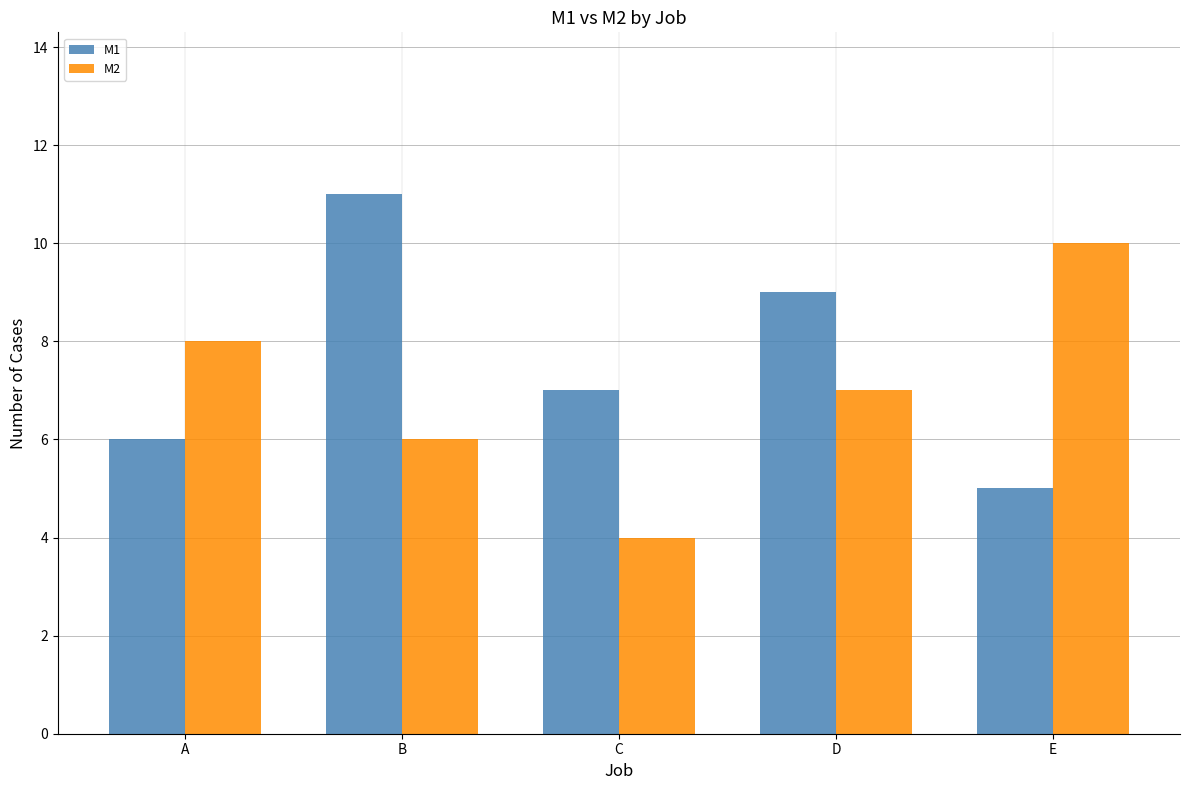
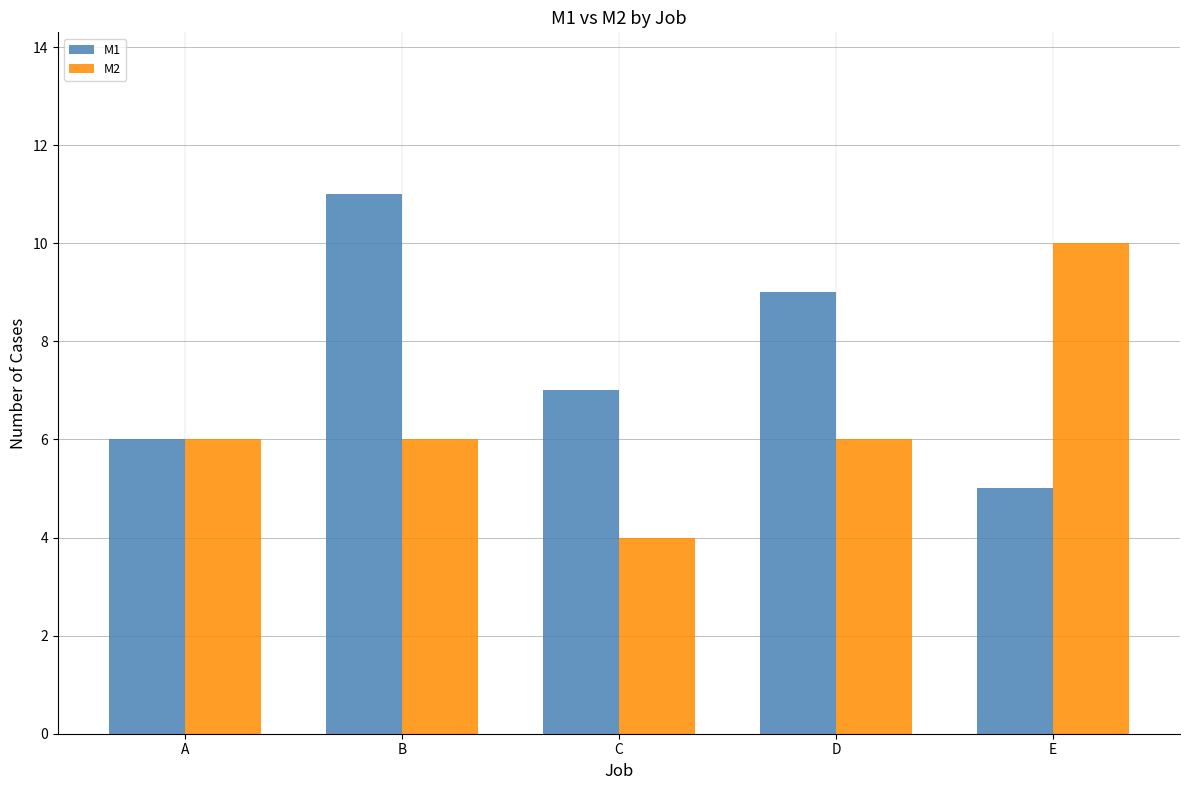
  {
    "M2": {
-     "A": 8,
+     "A": 6,
      "B": 6,
      "C": 4,
-     "D": 7,
+     "D": 6,
      "E": 10
    }
  }
